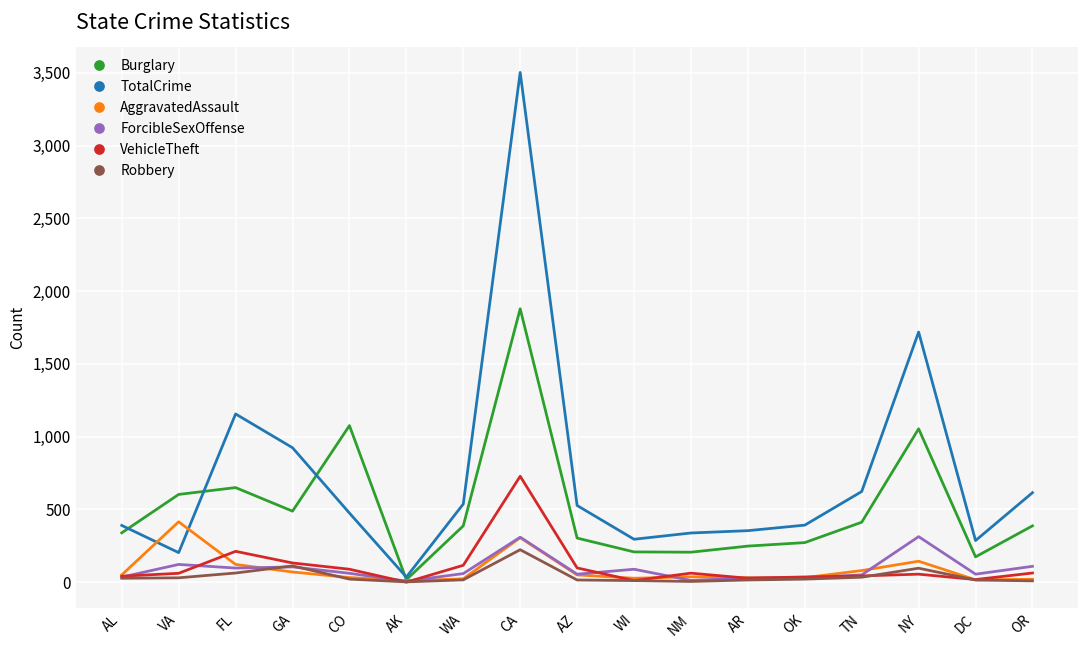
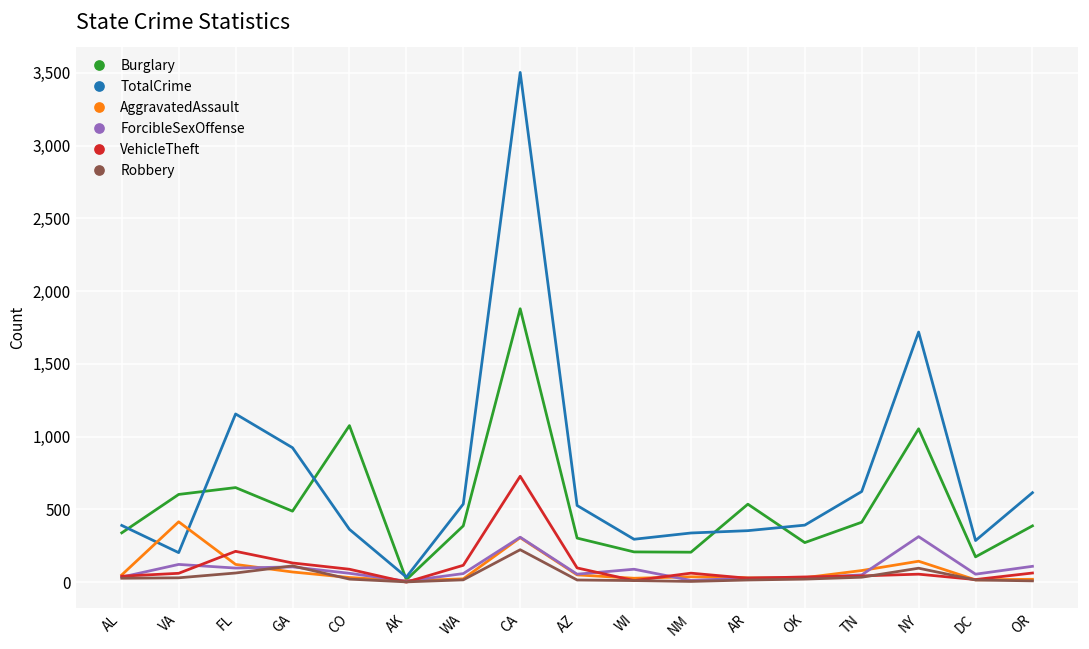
  {
    "Burglary": {
      "AL": "340",
      "VA": "600",
      "FL": "650",
      "GA": "490",
      "CO": "1,080",
      "WA": "390",
      "CA": "1,880",
      "AZ": "300",
      "WI": "210",
      "NM": "210",
-     "AR": "250",
+     "AR": "540",
      "OK": "270",
      "TN": "410",
      "NY": "1,050",
      "DC": "170",
      "OR": "390"
    },
    "TotalCrime": {
      "AL": "390",
      "VA": "200",
      "FL": "1,160",
      "GA": "920",
-     "CO": "480",
+     "CO": "360",
      "WA": "540",
      "CA": "3,500",
      "AZ": "530",
      "WI": "300",
      "NM": "340",
      "AR": "350",
      "OK": "390",
      "TN": "620",
      "NY": "1,720",
      "DC": "290",
      "OR": "620"
    },
    "AggravatedAssault": {
      "VA": "420",
      "FL": "120",
      "GA": "70",
      "NM": "40",
      "TN": "80",
      "NY": "140"
    },
    "ForcibleSexOffense": {
      "VA": "120",
      "FL": "100",
      "CO": "60",
      "WA": "60",
      "WI": "90",
      "NY": "310",
      "DC": "60",
      "OR": "110"
    },
    "VehicleTheft": {
      "VA": "60",
      "FL": "210",
      "GA": "130",
      "CO": "90",
      "WA": "120",
      "CA": "730",
      "AZ": "100",
      "NM": "60",
      "NY": "60",
      "OR": "60"
    },
    "Robbery": {
      "VA": "30",
      "FL": "60",
      "CA": "220",
      "AZ": "20",
      "NY": "100"
    }
  }
